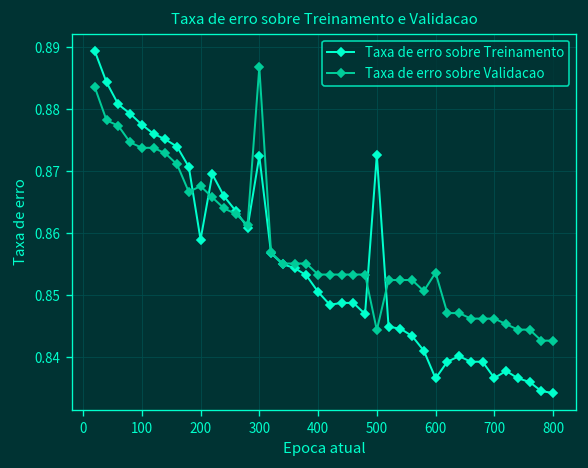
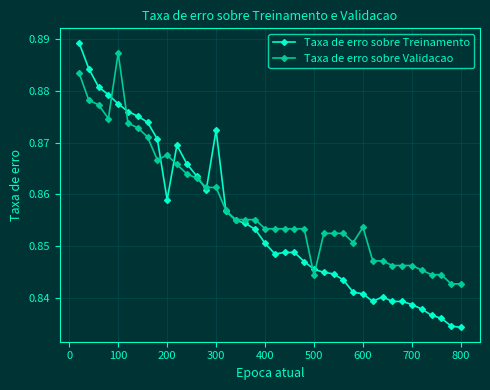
  {
    "Taxa de erro sobre Treinamento": {
      "100": 0.878,
      "200": 0.859,
      "300": 0.872,
      "400": 0.851,
-     "500": 0.873,
-     "600": 0.837,
-     "700": 0.837,
+     "500": 0.845,
+     "600": 0.841,
+     "700": 0.839,
      "800": 0.834
    },
    "Taxa de erro sobre Validacao": {
-     "100": 0.874,
+     "100": 0.887,
      "200": 0.868,
-     "300": 0.887,
+     "300": 0.861,
      "400": 0.853,
      "500": 0.844,
      "600": 0.854,
      "700": 0.846,
      "800": 0.843
    }
  }
